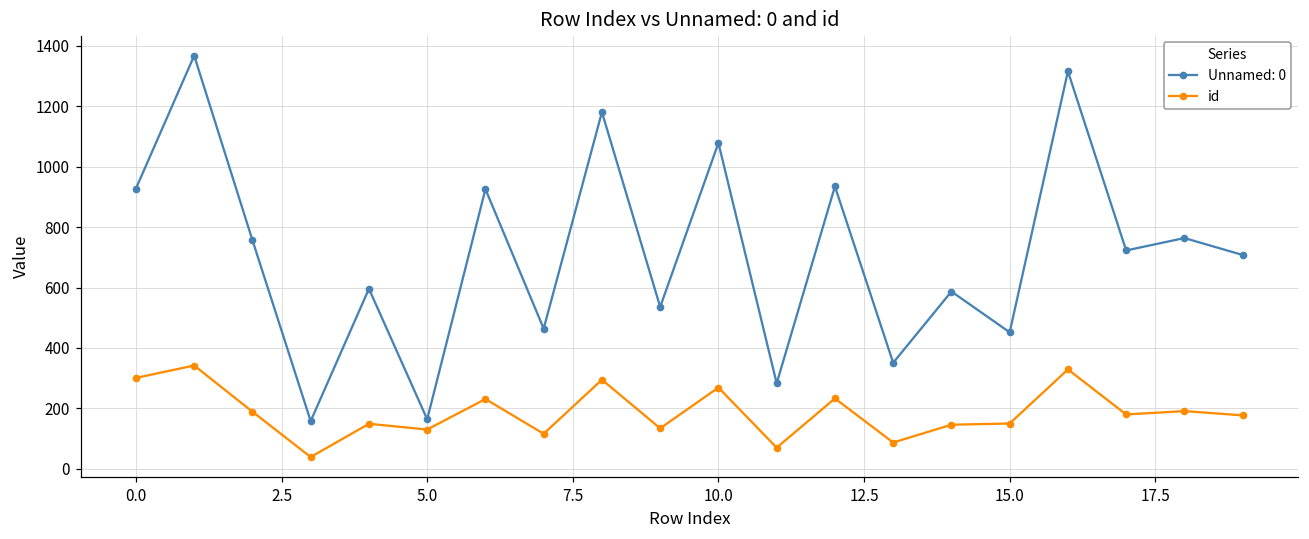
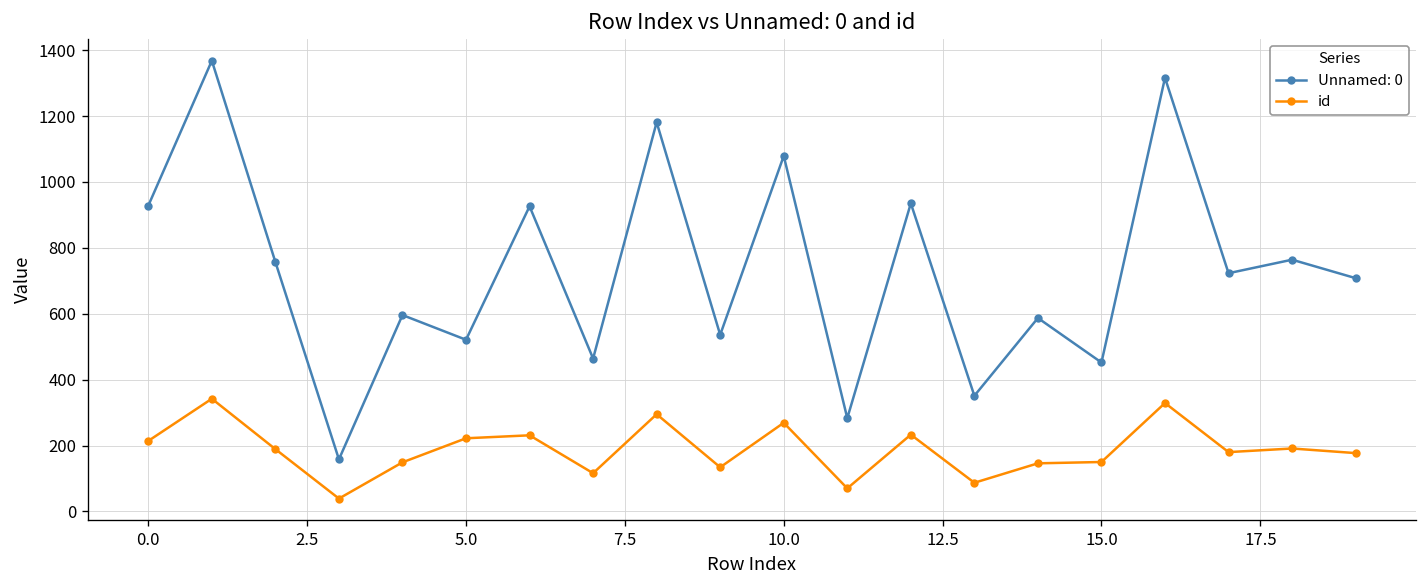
  {
    "Unnamed: 0": {
      "0.0": 930,
-     "5.0": 160,
+     "5.0": 520,
      "10.0": 1080,
      "15.0": 450
    },
    "id": {
-     "0.0": 300,
-     "5.0": 130,
+     "0.0": 210,
+     "5.0": 220,
      "10.0": 270,
      "15.0": 150
    }
  }
